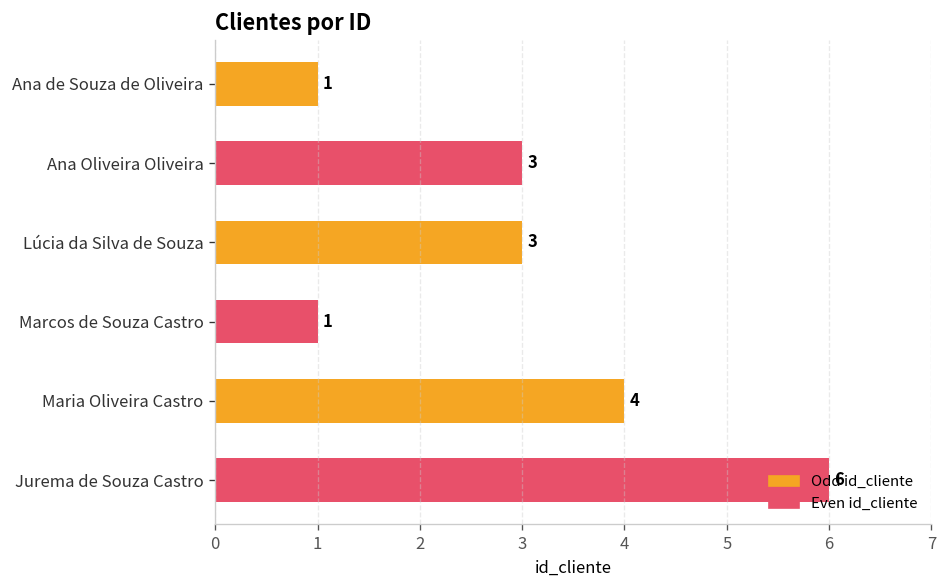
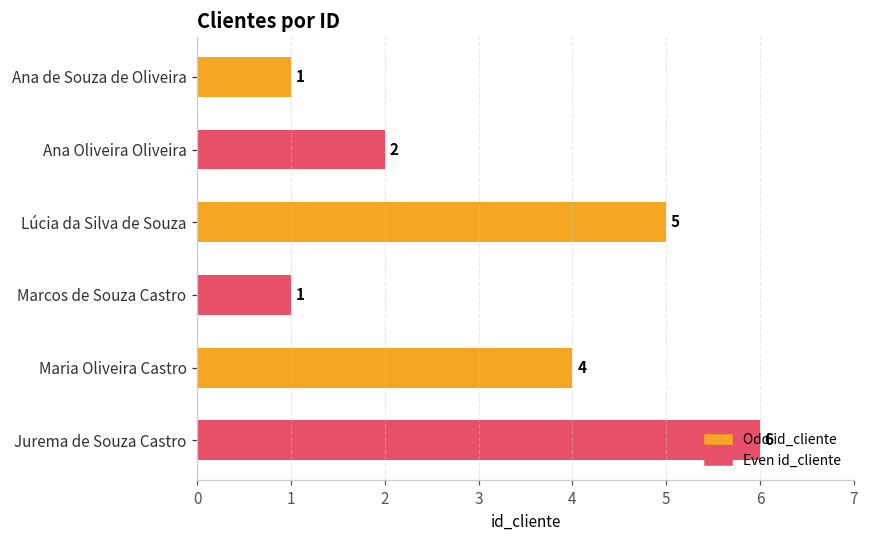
  {
    "Ana de Souza de Oliveira": 1,
-   "Ana Oliveira Oliveira": 3,
-   "Lúcia da Silva de Souza": 3,
+   "Ana Oliveira Oliveira": 2,
+   "Lúcia da Silva de Souza": 5,
    "Marcos de Souza Castro": 1,
    "Maria Oliveira Castro": 4,
    "Jurema de Souza Castro": 6
  }
